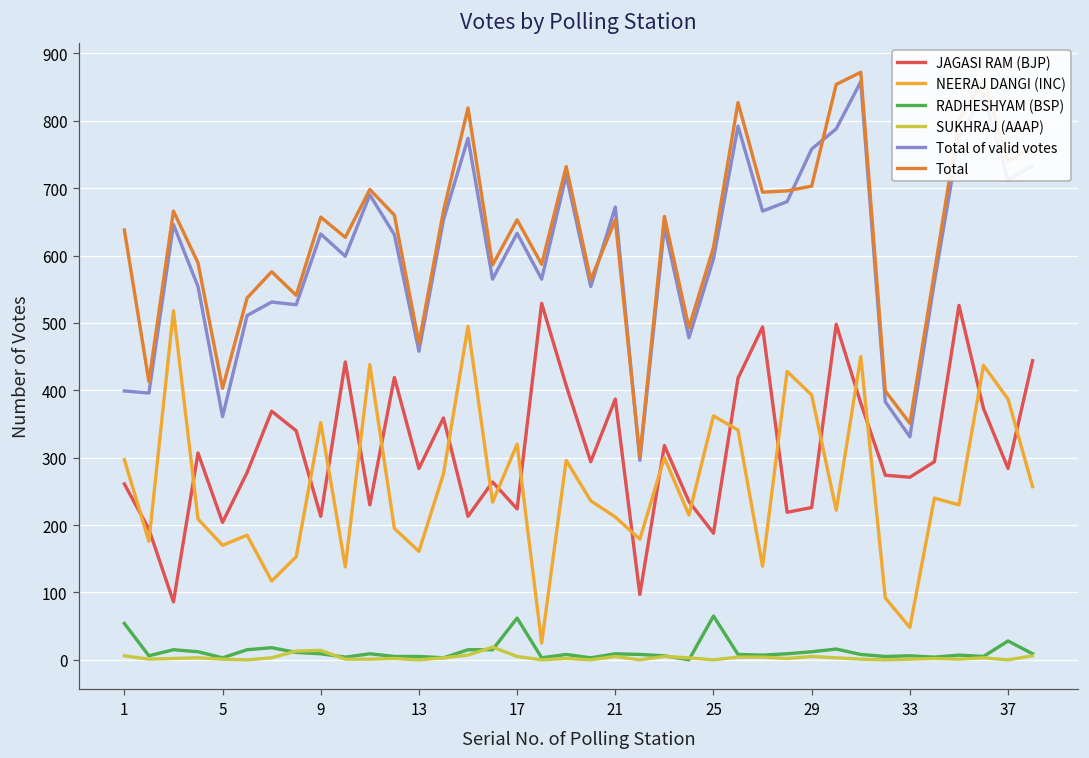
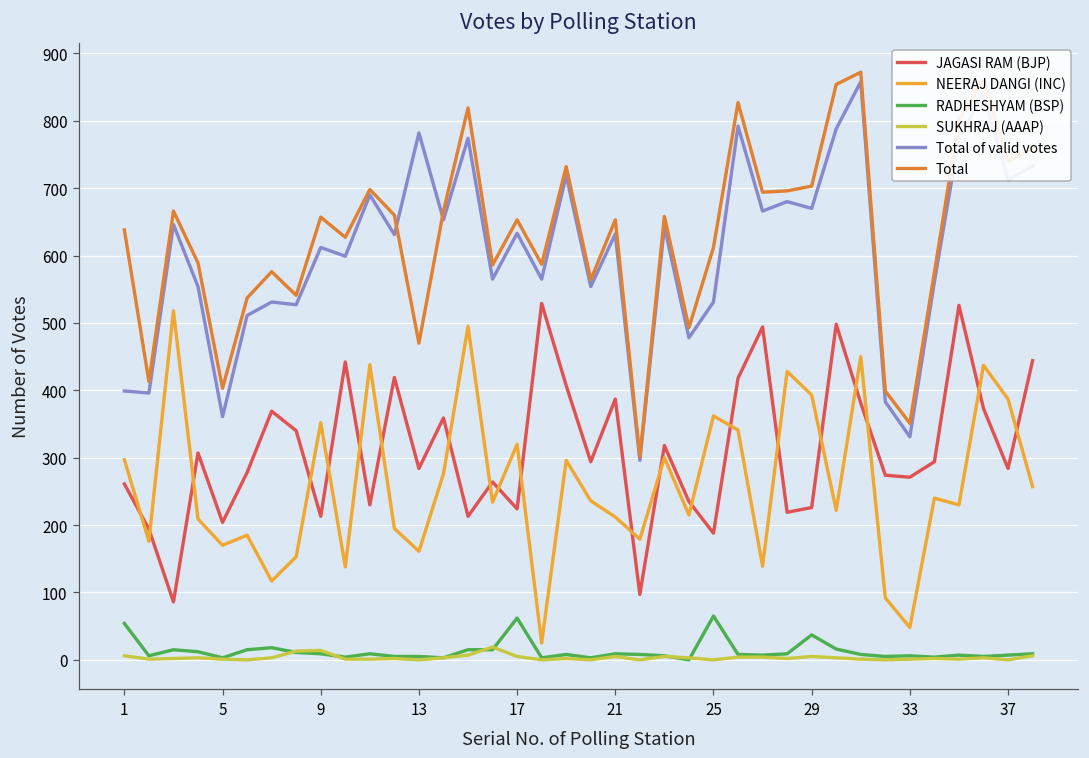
  {
    "RADHESHYAM (BSP)": {
      "1": 50,
      "9": 10,
      "13": 10,
      "17": 60,
      "25": 70,
-     "29": 10,
+     "29": 40,
      "33": 10,
-     "37": 30
+     "37": 10
    },
    "Total of valid votes": {
      "1": 400,
      "5": 360,
-     "9": 630,
-     "13": 460,
+     "9": 610,
+     "13": 780,
      "17": 630,
-     "21": 670,
-     "25": 600,
-     "29": 760,
+     "21": 630,
+     "25": 530,
+     "29": 670,
      "33": 330
    }
  }
